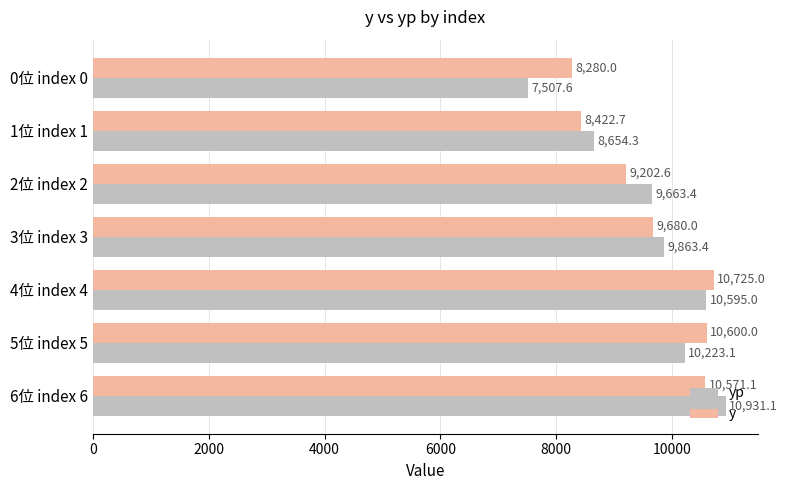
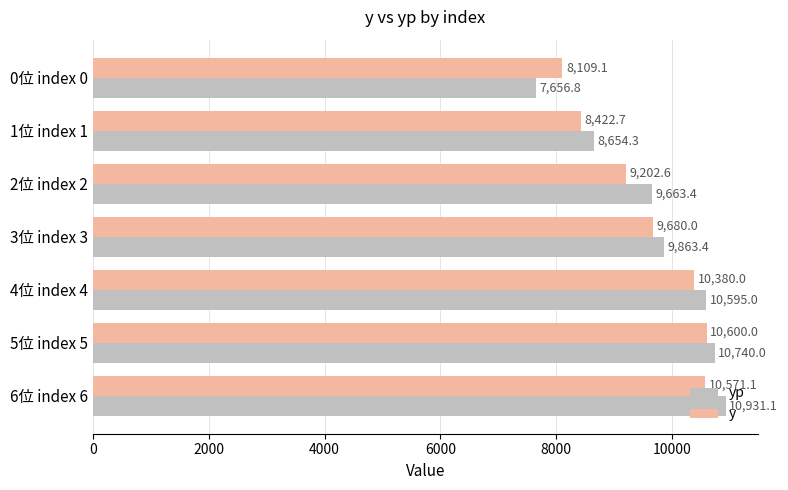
  {
    "yp": {
-     "0位 index 0": "7,507.6",
+     "0位 index 0": "7,656.8",
      "1位 index 1": "8,654.3",
      "2位 index 2": "9,663.4",
      "3位 index 3": "9,863.4",
      "4位 index 4": "10,595.0",
-     "5位 index 5": "10,223.1",
+     "5位 index 5": "10,740.0",
      "6位 index 6": "10,931.1"
    },
    "y": {
-     "0位 index 0": "8,280.0",
+     "0位 index 0": "8,109.1",
      "1位 index 1": "8,422.7",
      "2位 index 2": "9,202.6",
      "3位 index 3": "9,680.0",
-     "4位 index 4": "10,725.0",
+     "4位 index 4": "10,380.0",
      "5位 index 5": "10,600.0",
      "6位 index 6": "10,571.1"
    }
  }
